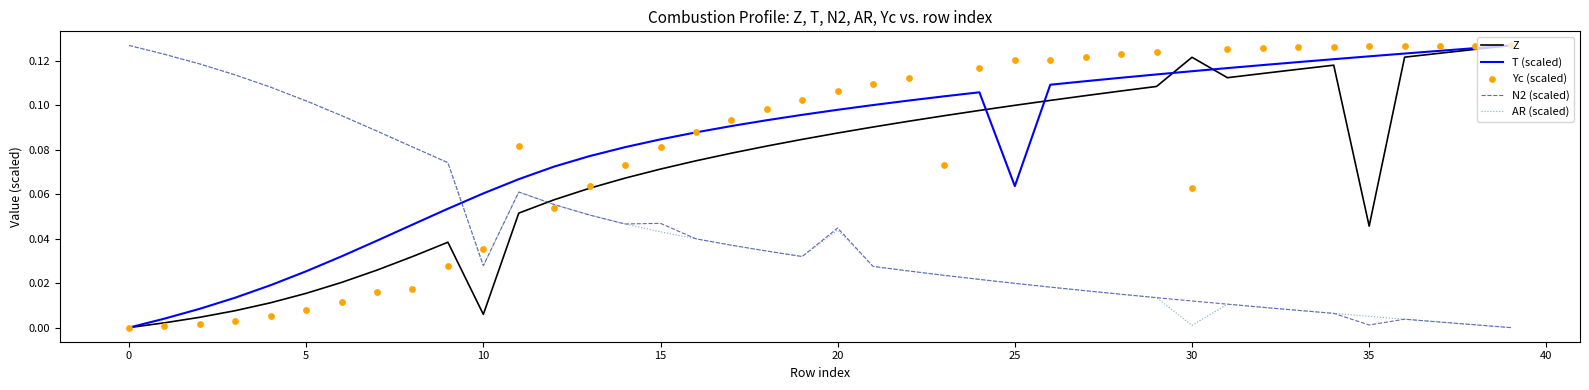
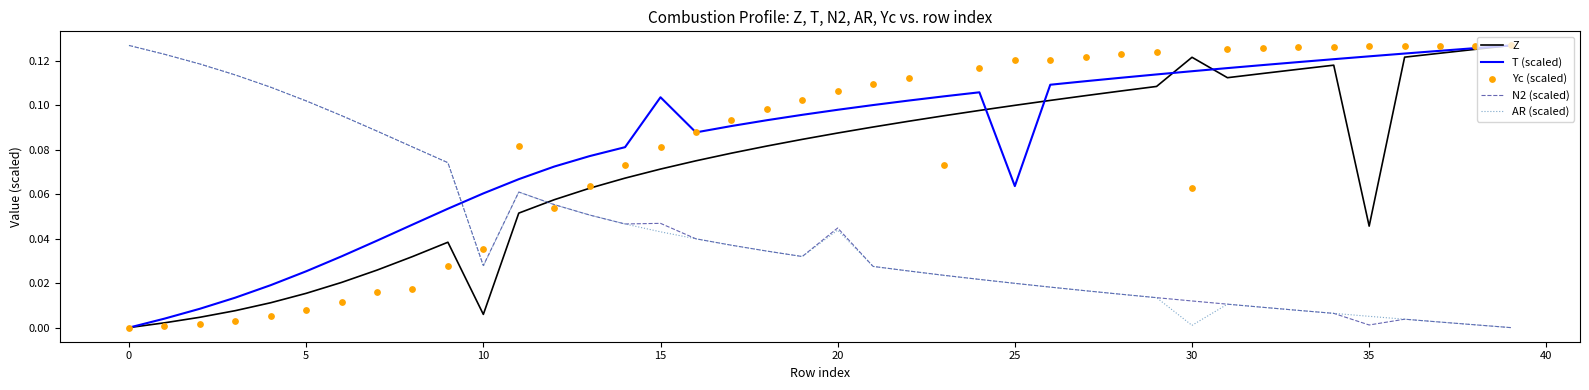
  {
    "Z": {
      "5": 0.015,
      "10": 0.006,
      "15": 0.071,
      "20": 0.087,
      "25": 0.100,
      "30": 0.122,
      "35": 0.046
    },
    "T (scaled)": {
      "5": 0.025,
      "10": 0.060,
-     "15": 0.085,
+     "15": 0.104,
      "20": 0.098,
      "25": 0.064,
      "30": 0.115,
      "35": 0.122
    },
    "N2 (scaled)": {
      "15": 0.047,
      "30": 0.012,
      "35": 0.001
    },
    "AR (scaled)": {
      "15": 0.043,
      "30": 0.001,
      "35": 0.005
    }
  }
